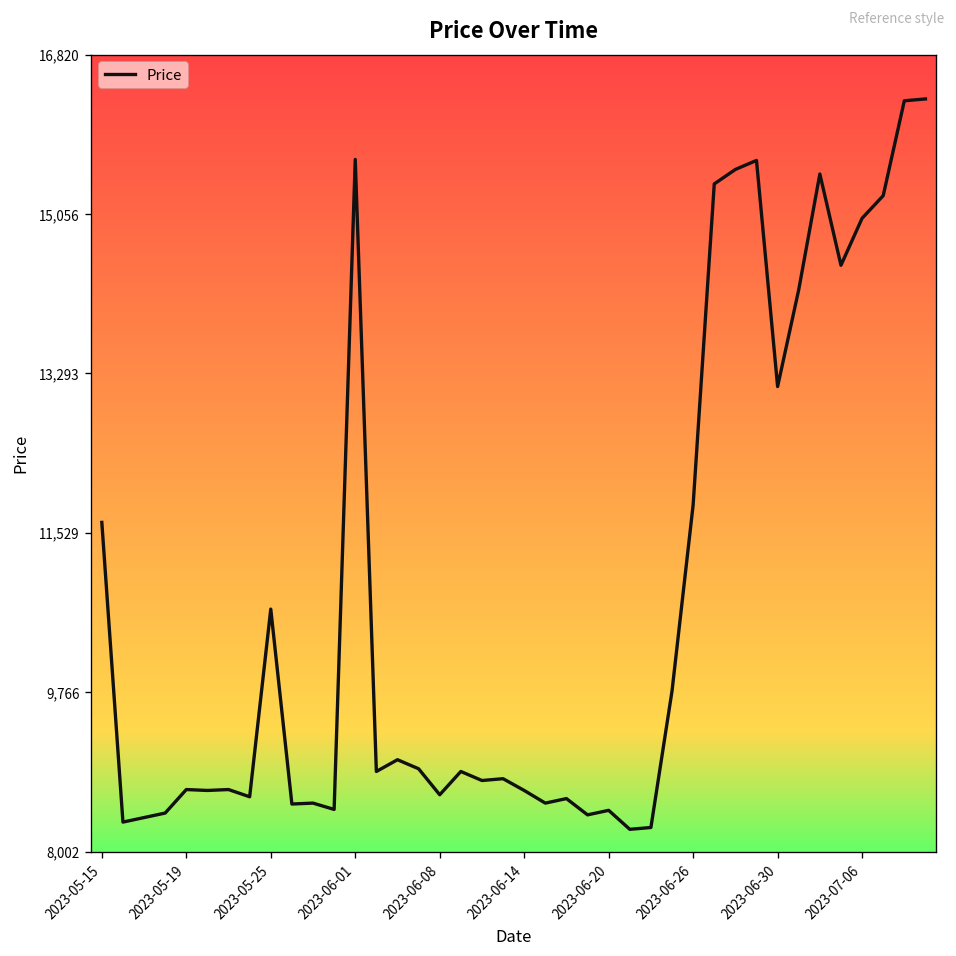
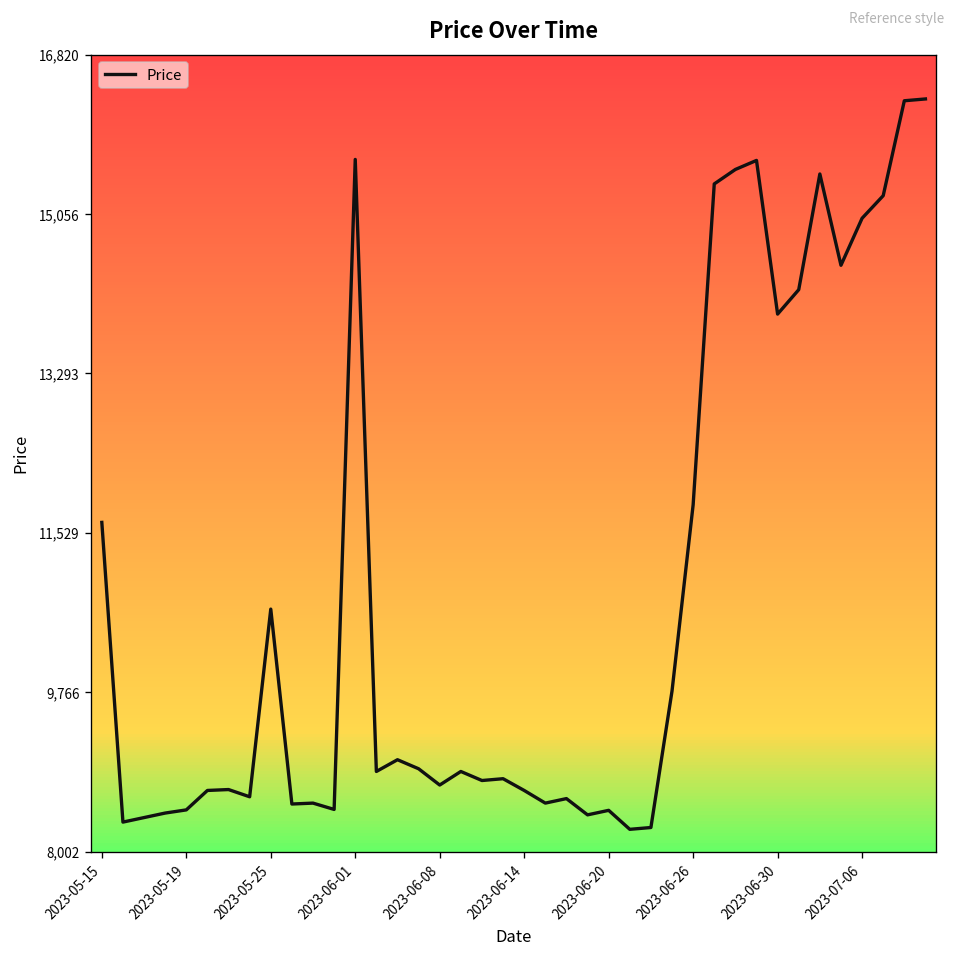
  {
    "2023-05-15": "11,600",
-   "2023-05-19": "8,700",
+   "2023-05-19": "8,500",
    "2023-05-25": "10,700",
    "2023-06-01": "15,700",
-   "2023-06-08": "8,600",
+   "2023-06-08": "8,700",
    "2023-06-14": "8,700",
    "2023-06-20": "8,500",
    "2023-06-26": "11,800",
-   "2023-06-30": "13,100",
+   "2023-06-30": "14,000",
    "2023-07-06": "15,000"
  }
